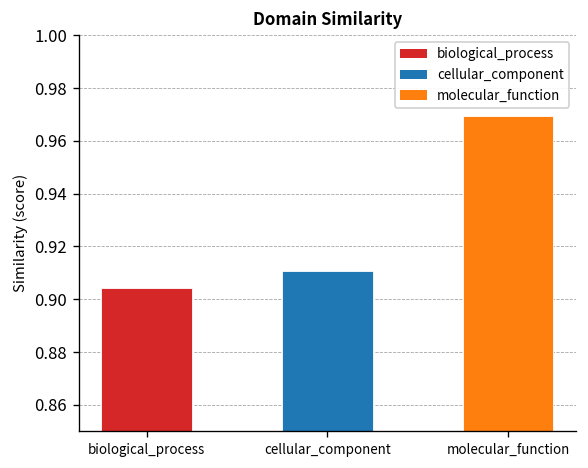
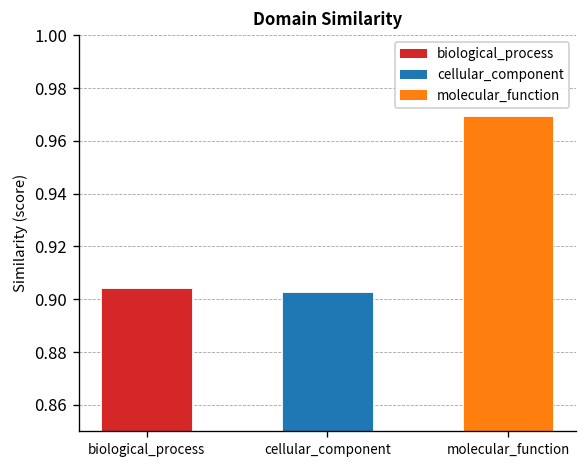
  {
    "biological_process": 0.904,
-   "cellular_component": 0.911,
+   "cellular_component": 0.903,
    "molecular_function": 0.970
  }
